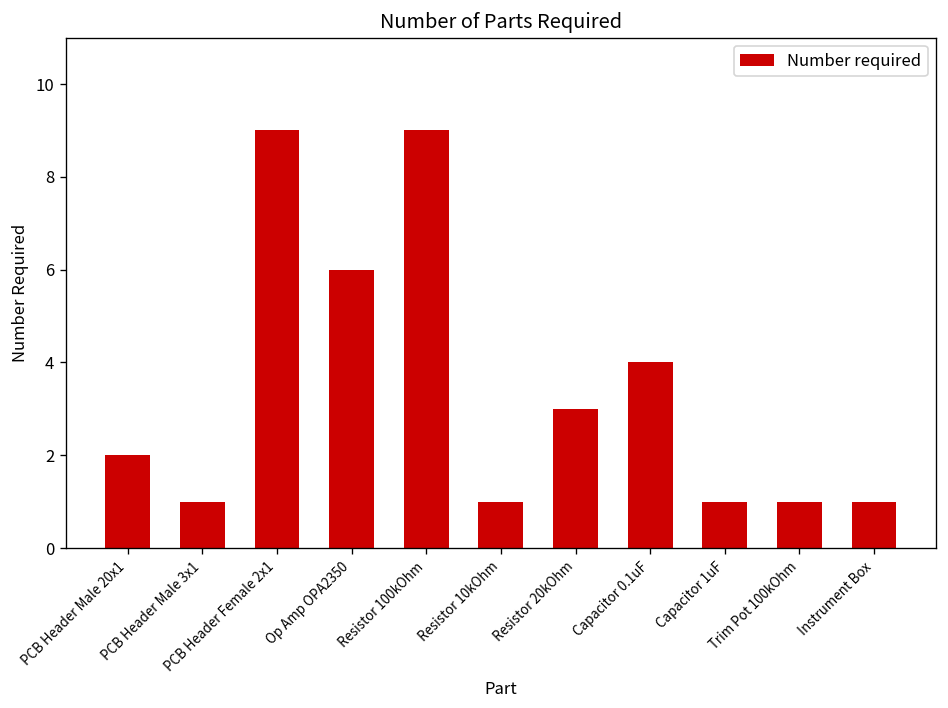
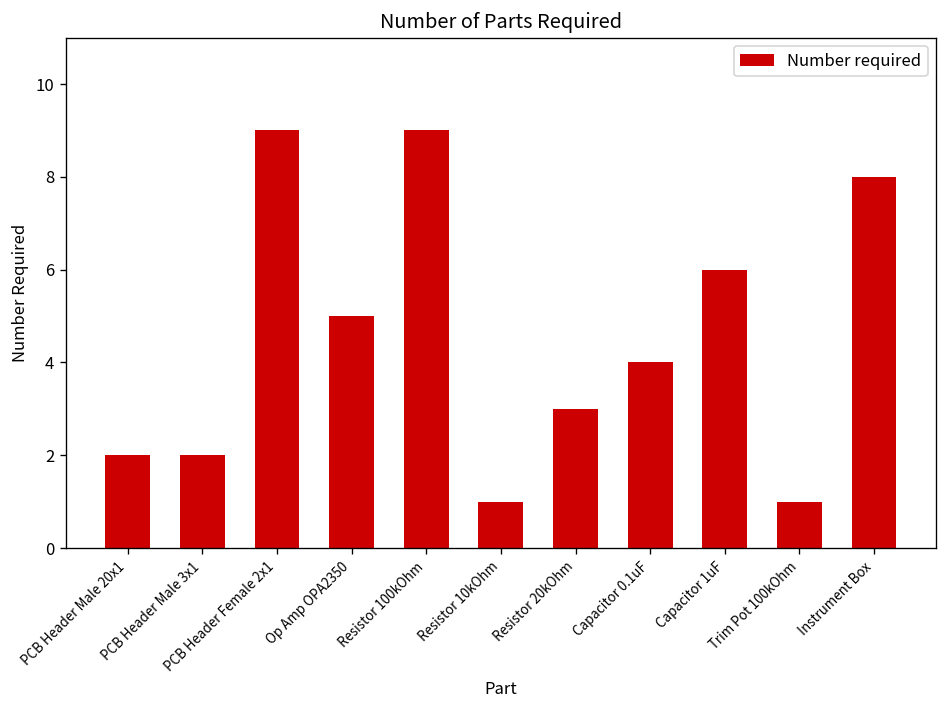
  {
    "PCB Header Male 20x1": 2,
-   "PCB Header Male 3x1": 1,
+   "PCB Header Male 3x1": 2,
    "PCB Header Female 2x1": 9,
-   "Op Amp OPA2350": 6,
+   "Op Amp OPA2350": 5,
    "Resistor 100kOhm": 9,
    "Resistor 10kOhm": 1,
    "Resistor 20kOhm": 3,
    "Capacitor 0.1uF": 4,
-   "Capacitor 1uF": 1,
+   "Capacitor 1uF": 6,
    "Trim Pot 100kOhm": 1,
-   "Instrument Box": 1
+   "Instrument Box": 8
  }
